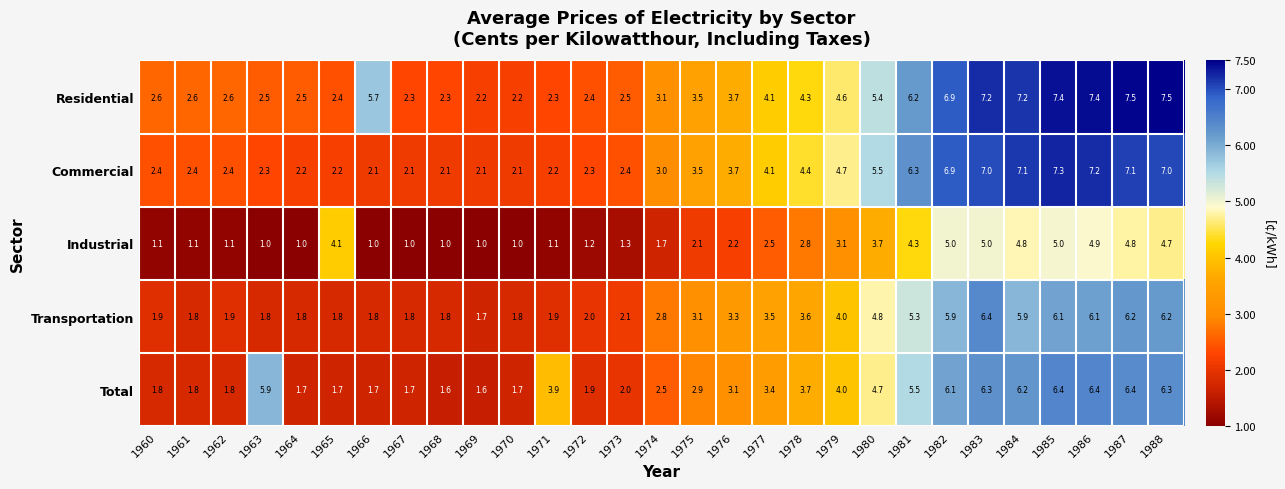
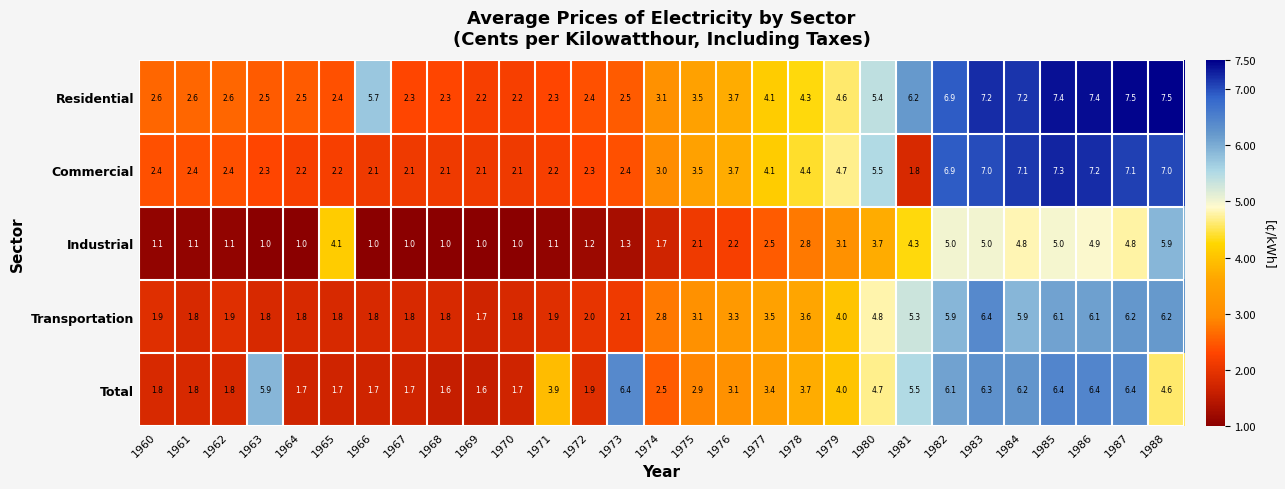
  {
    "Residential": {
      "1960": 2.6,
      "1961": 2.6,
      "1962": 2.6,
      "1963": 2.5,
      "1964": 2.5,
      "1965": 2.4,
      "1966": 5.7,
      "1967": 2.3,
      "1968": 2.3,
      "1969": 2.2,
      "1970": 2.2,
      "1971": 2.3,
      "1972": 2.4,
      "1973": 2.5,
      "1974": 3.1,
      "1975": 3.5,
      "1976": 3.7,
      "1977": 4.1,
      "1978": 4.3,
      "1979": 4.6,
      "1980": 5.4,
      "1981": 6.2,
      "1982": 6.9,
      "1983": 7.2,
      "1984": 7.2,
      "1985": 7.4,
      "1986": 7.4,
      "1987": 7.5,
      "1988": 7.5
    },
    "Commercial": {
      "1960": 2.4,
      "1961": 2.4,
      "1962": 2.4,
      "1963": 2.3,
      "1964": 2.2,
      "1965": 2.2,
      "1966": 2.1,
      "1967": 2.1,
      "1968": 2.1,
      "1969": 2.1,
      "1970": 2.1,
      "1971": 2.2,
      "1972": 2.3,
      "1973": 2.4,
      "1974": 3.0,
      "1975": 3.5,
      "1976": 3.7,
      "1977": 4.1,
      "1978": 4.4,
      "1979": 4.7,
      "1980": 5.5,
-     "1981": 6.3,
+     "1981": 1.8,
      "1982": 6.9,
      "1983": 7.0,
      "1984": 7.1,
      "1985": 7.3,
      "1986": 7.2,
      "1987": 7.1,
      "1988": 7.0
    },
    "Industrial": {
      "1960": 1.1,
      "1961": 1.1,
      "1962": 1.1,
      "1963": 1.0,
      "1964": 1.0,
      "1965": 4.1,
      "1966": 1.0,
      "1967": 1.0,
      "1968": 1.0,
      "1969": 1.0,
      "1970": 1.0,
      "1971": 1.1,
      "1972": 1.2,
      "1973": 1.3,
      "1974": 1.7,
      "1975": 2.1,
      "1976": 2.2,
      "1977": 2.5,
      "1978": 2.8,
      "1979": 3.1,
      "1980": 3.7,
      "1981": 4.3,
      "1982": 5.0,
      "1983": 5.0,
      "1984": 4.8,
      "1985": 5.0,
      "1986": 4.9,
      "1987": 4.8,
-     "1988": 4.7
+     "1988": 5.9
    },
    "Transportation": {
      "1960": 1.9,
      "1961": 1.8,
      "1962": 1.9,
      "1963": 1.8,
      "1964": 1.8,
      "1965": 1.8,
      "1966": 1.8,
      "1967": 1.8,
      "1968": 1.8,
      "1969": 1.7,
      "1970": 1.8,
      "1971": 1.9,
      "1972": 2.0,
      "1973": 2.1,
      "1974": 2.8,
      "1975": 3.1,
      "1976": 3.3,
      "1977": 3.5,
      "1978": 3.6,
      "1979": 4.0,
      "1980": 4.8,
      "1981": 5.3,
      "1982": 5.9,
      "1983": 6.4,
      "1984": 5.9,
      "1985": 6.1,
      "1986": 6.1,
      "1987": 6.2,
      "1988": 6.2
    },
    "Total": {
      "1960": 1.8,
      "1961": 1.8,
      "1962": 1.8,
      "1963": 5.9,
      "1964": 1.7,
      "1965": 1.7,
      "1966": 1.7,
      "1967": 1.7,
      "1968": 1.6,
      "1969": 1.6,
      "1970": 1.7,
      "1971": 3.9,
      "1972": 1.9,
-     "1973": 2.0,
+     "1973": 6.4,
      "1974": 2.5,
      "1975": 2.9,
      "1976": 3.1,
      "1977": 3.4,
      "1978": 3.7,
      "1979": 4.0,
      "1980": 4.7,
      "1981": 5.5,
      "1982": 6.1,
      "1983": 6.3,
      "1984": 6.2,
      "1985": 6.4,
      "1986": 6.4,
      "1987": 6.4,
-     "1988": 6.3
+     "1988": 4.6
    }
  }
